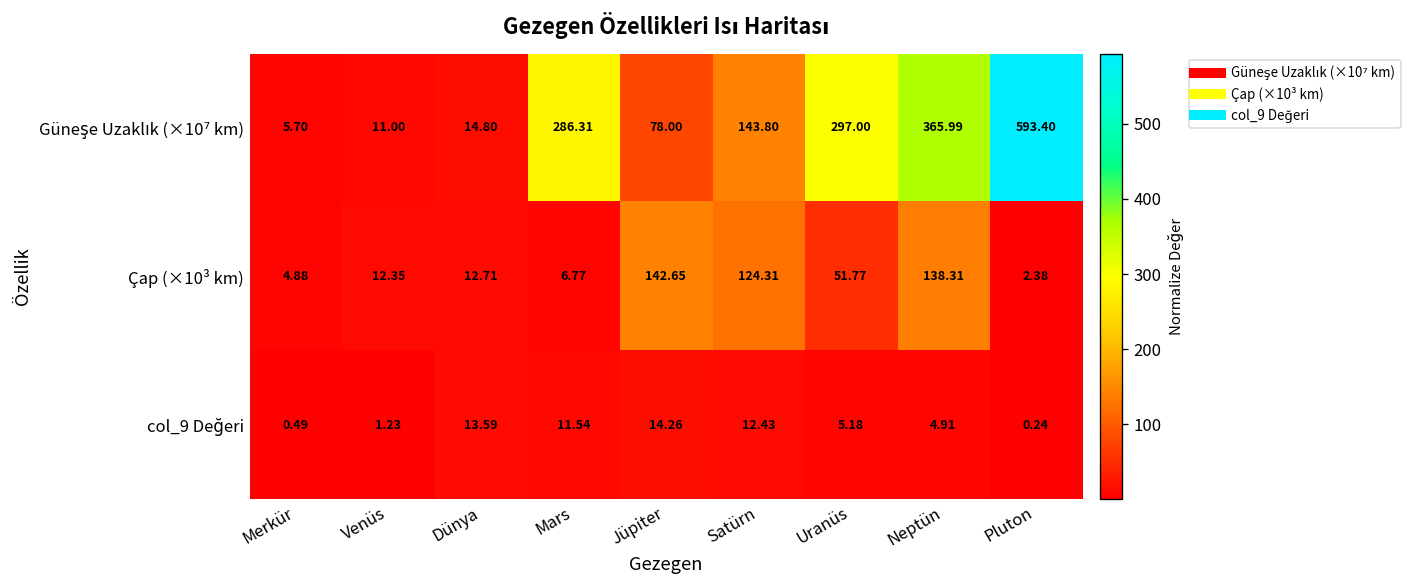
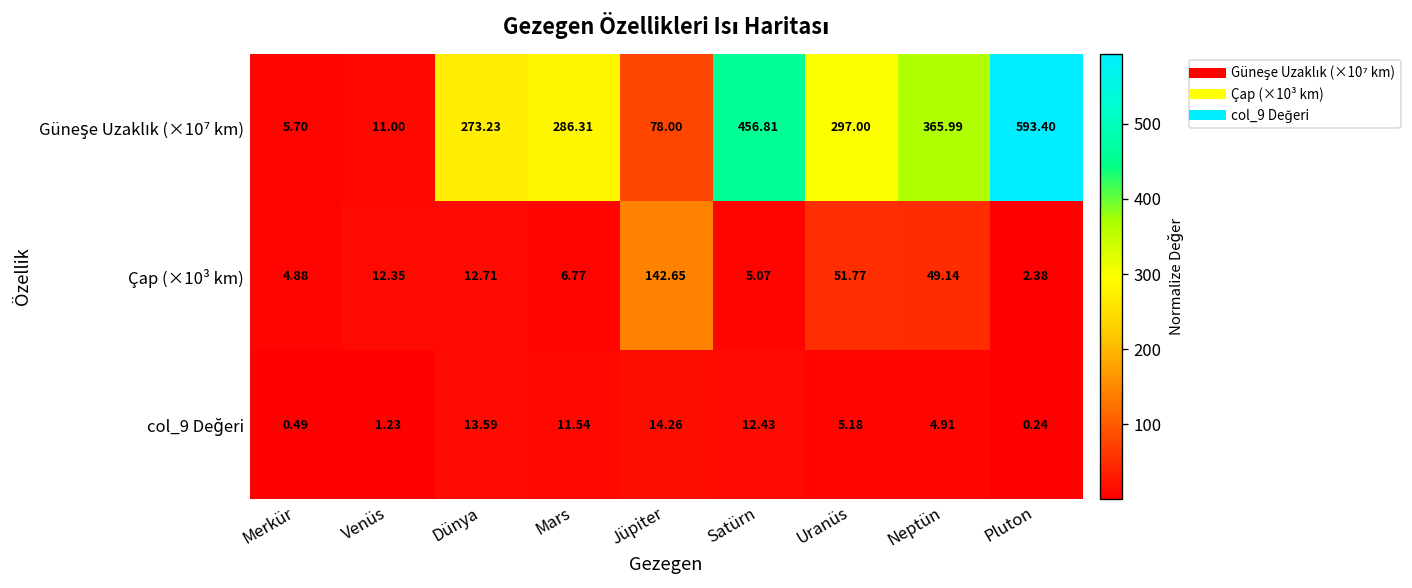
  {
    "Güneşe Uzaklık (×10⁷ km)": {
      "Merkür": 5.70,
      "Venüs": 11.00,
-     "Dünya": 14.80,
+     "Dünya": 273.23,
      "Mars": 286.31,
      "Jüpiter": 78.00,
-     "Satürn": 143.80,
+     "Satürn": 456.81,
      "Uranüs": 297.00,
      "Neptün": 365.99,
      "Pluton": 593.40
    },
    "Çap (×10³ km)": {
      "Merkür": 4.88,
      "Venüs": 12.35,
      "Dünya": 12.71,
      "Mars": 6.77,
      "Jüpiter": 142.65,
-     "Satürn": 124.31,
+     "Satürn": 5.07,
      "Uranüs": 51.77,
-     "Neptün": 138.31,
+     "Neptün": 49.14,
      "Pluton": 2.38
    },
    "col_9 Değeri": {
      "Merkür": 0.49,
      "Venüs": 1.23,
      "Dünya": 13.59,
      "Mars": 11.54,
      "Jüpiter": 14.26,
      "Satürn": 12.43,
      "Uranüs": 5.18,
      "Neptün": 4.91,
      "Pluton": 0.24
    }
  }
